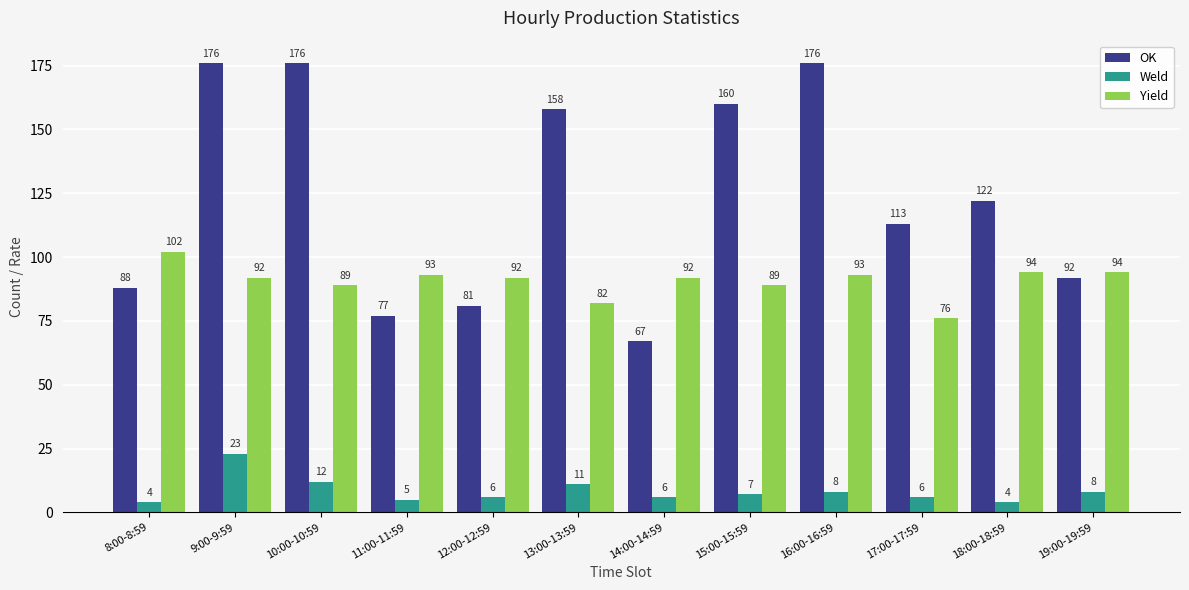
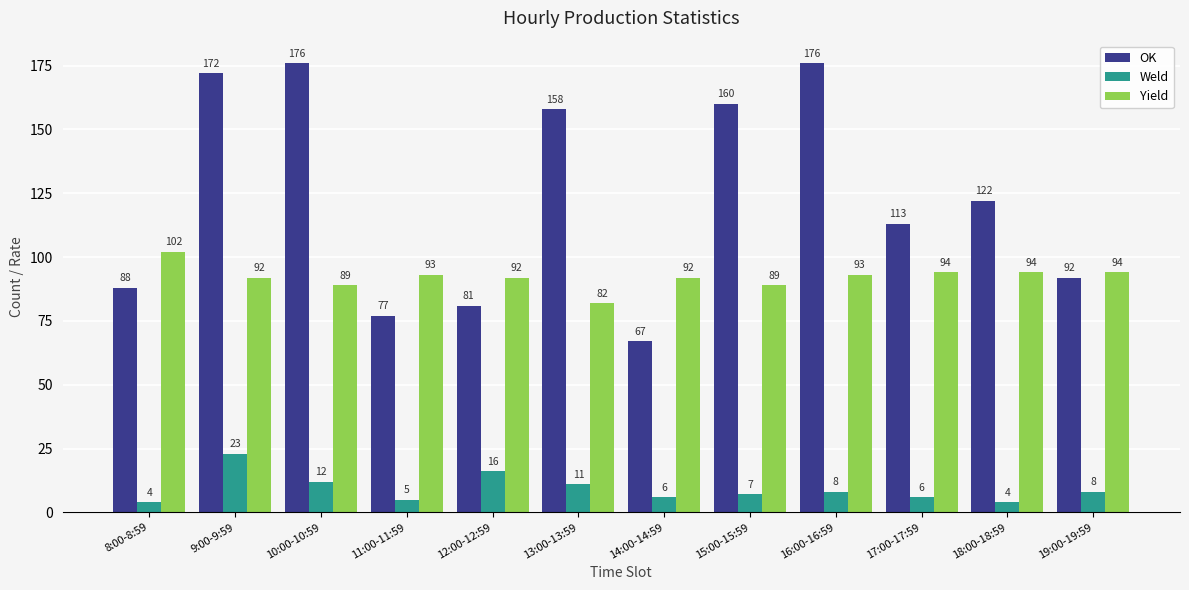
  {
    "OK": {
      "8:00-8:59": 88,
-     "9:00-9:59": 176,
+     "9:00-9:59": 172,
      "10:00-10:59": 176,
      "11:00-11:59": 77,
      "12:00-12:59": 81,
      "13:00-13:59": 158,
      "14:00-14:59": 67,
      "15:00-15:59": 160,
      "16:00-16:59": 176,
      "17:00-17:59": 113,
      "18:00-18:59": 122,
      "19:00-19:59": 92
    },
    "Weld": {
      "8:00-8:59": 4,
      "9:00-9:59": 23,
      "10:00-10:59": 12,
      "11:00-11:59": 5,
-     "12:00-12:59": 6,
+     "12:00-12:59": 16,
      "13:00-13:59": 11,
      "14:00-14:59": 6,
      "15:00-15:59": 7,
      "16:00-16:59": 8,
      "17:00-17:59": 6,
      "18:00-18:59": 4,
      "19:00-19:59": 8
    },
    "Yield": {
      "8:00-8:59": 102,
      "9:00-9:59": 92,
      "10:00-10:59": 89,
      "11:00-11:59": 93,
      "12:00-12:59": 92,
      "13:00-13:59": 82,
      "14:00-14:59": 92,
      "15:00-15:59": 89,
      "16:00-16:59": 93,
-     "17:00-17:59": 76,
+     "17:00-17:59": 94,
      "18:00-18:59": 94,
      "19:00-19:59": 94
    }
  }
